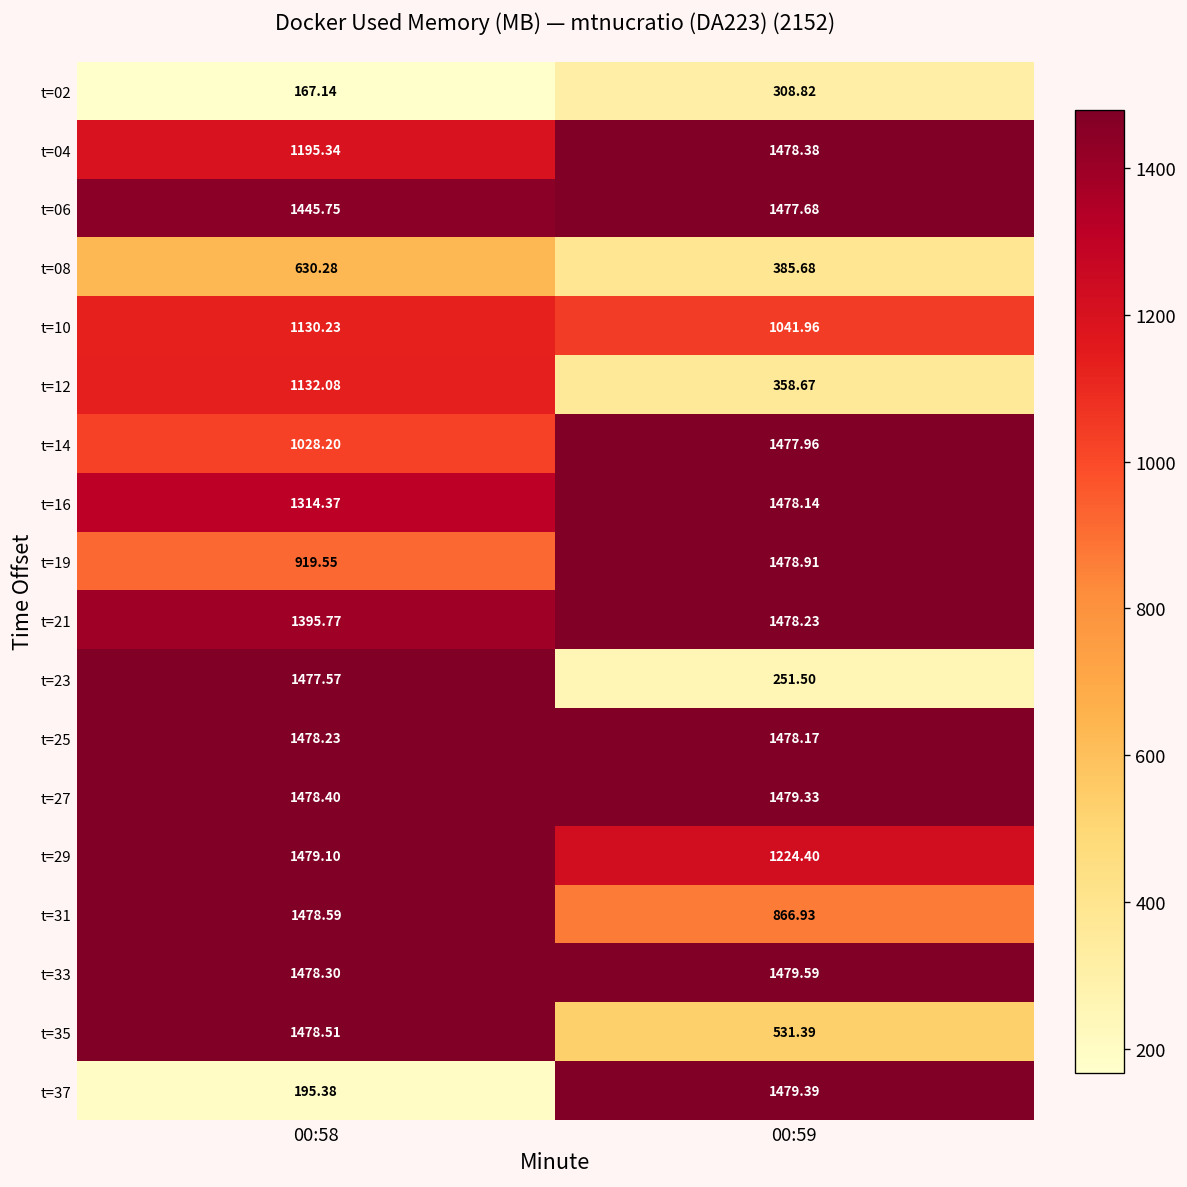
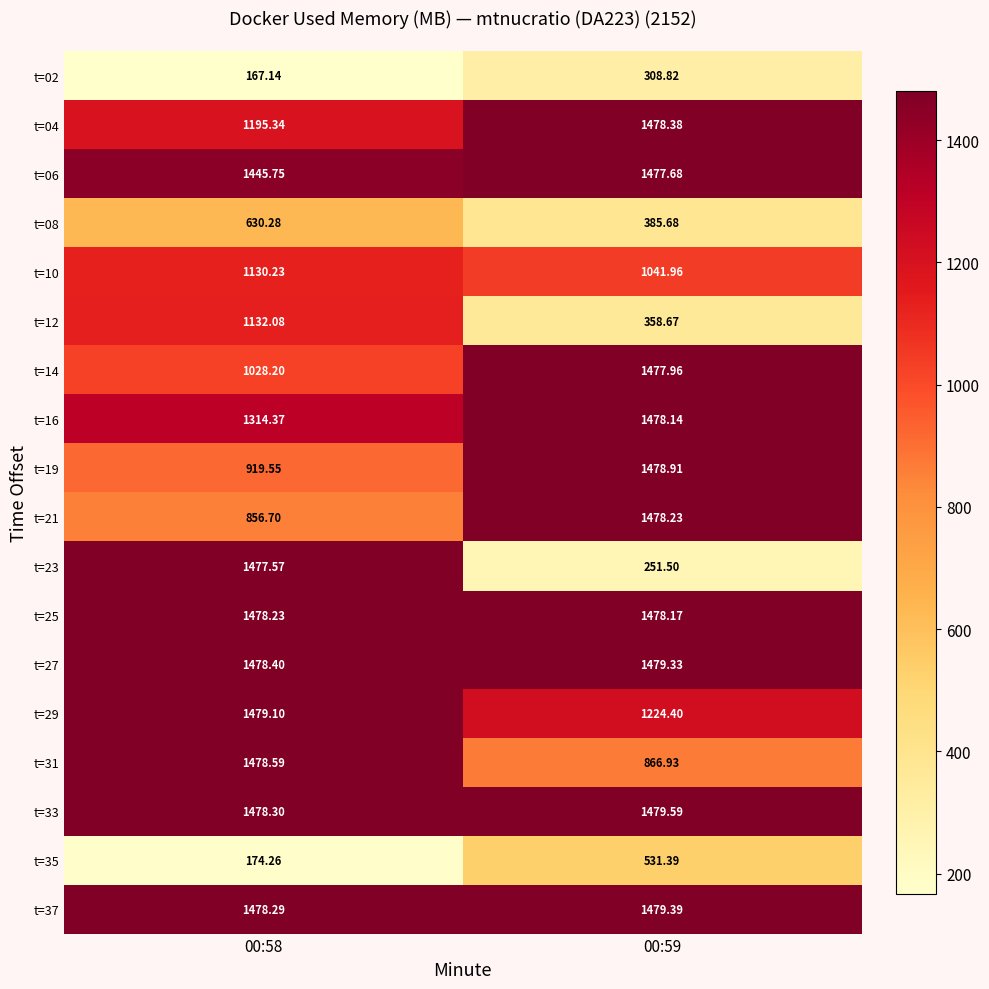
  {
    "t=02": {
      "00:58": 167.14,
      "00:59": 308.82
    },
    "t=04": {
      "00:58": 1195.34,
      "00:59": 1478.38
    },
    "t=06": {
      "00:58": 1445.75,
      "00:59": 1477.68
    },
    "t=08": {
      "00:58": 630.28,
      "00:59": 385.68
    },
    "t=10": {
      "00:58": 1130.23,
      "00:59": 1041.96
    },
    "t=12": {
      "00:58": 1132.08,
      "00:59": 358.67
    },
    "t=14": {
      "00:58": 1028.20,
      "00:59": 1477.96
    },
    "t=16": {
      "00:58": 1314.37,
      "00:59": 1478.14
    },
    "t=19": {
      "00:58": 919.55,
      "00:59": 1478.91
    },
    "t=21": {
-     "00:58": 1395.77,
+     "00:58": 856.70,
      "00:59": 1478.23
    },
    "t=23": {
      "00:58": 1477.57,
      "00:59": 251.50
    },
    "t=25": {
      "00:58": 1478.23,
      "00:59": 1478.17
    },
    "t=27": {
      "00:58": 1478.40,
      "00:59": 1479.33
    },
    "t=29": {
      "00:58": 1479.10,
      "00:59": 1224.40
    },
    "t=31": {
      "00:58": 1478.59,
      "00:59": 866.93
    },
    "t=33": {
      "00:58": 1478.30,
      "00:59": 1479.59
    },
    "t=35": {
-     "00:58": 1478.51,
+     "00:58": 174.26,
      "00:59": 531.39
    },
    "t=37": {
-     "00:58": 195.38,
+     "00:58": 1478.29,
      "00:59": 1479.39
    }
  }
